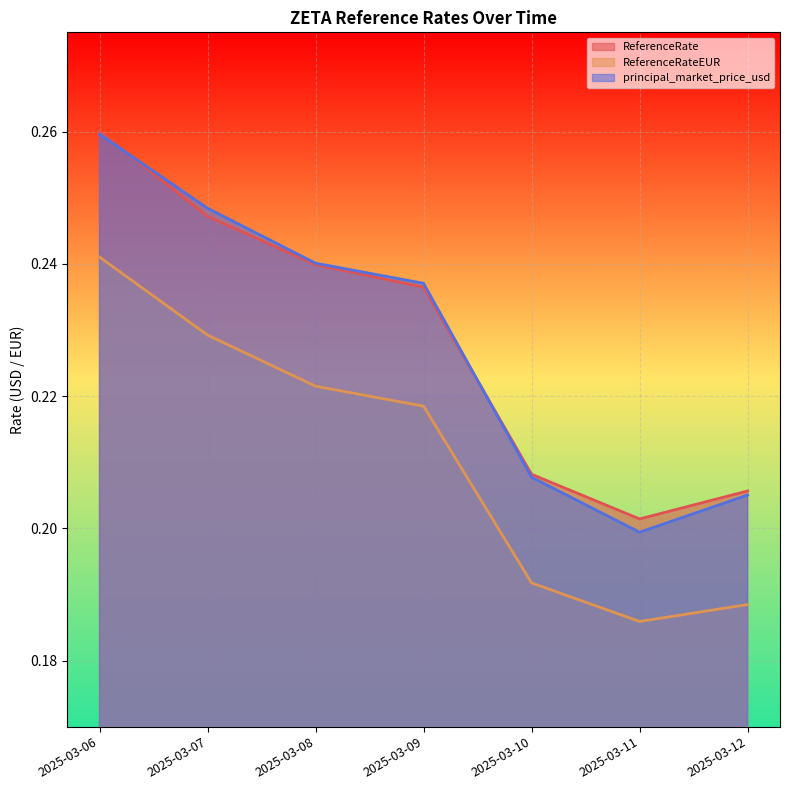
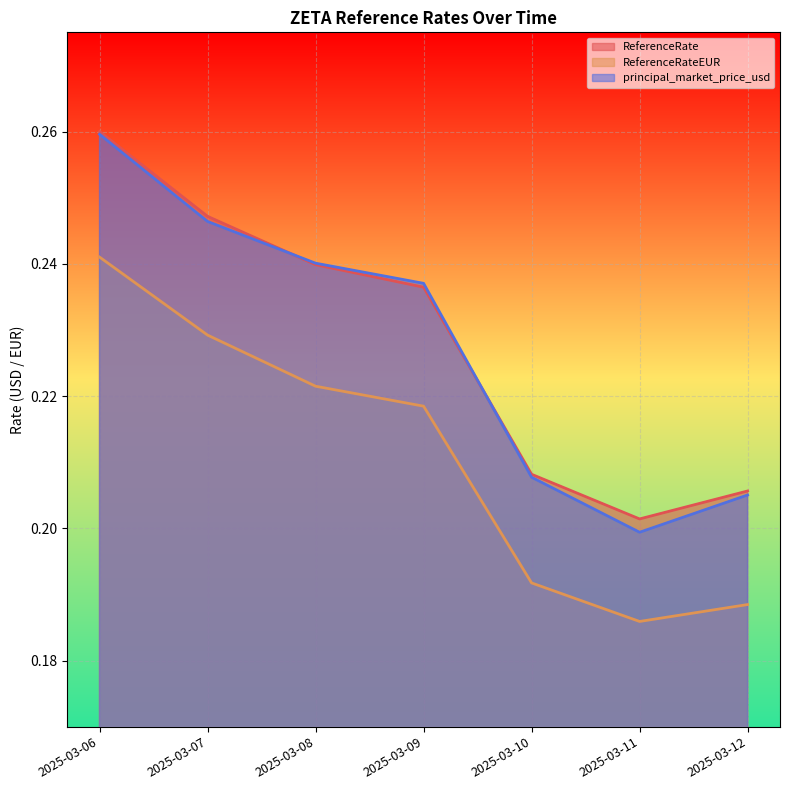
  {
    "principal_market_price_usd": {
      "2025-03-06": 0.260,
-     "2025-03-07": 0.248,
+     "2025-03-07": 0.246,
      "2025-03-09": 0.237,
      "2025-03-10": 0.208,
      "2025-03-11": 0.199,
      "2025-03-12": 0.205
    }
  }
